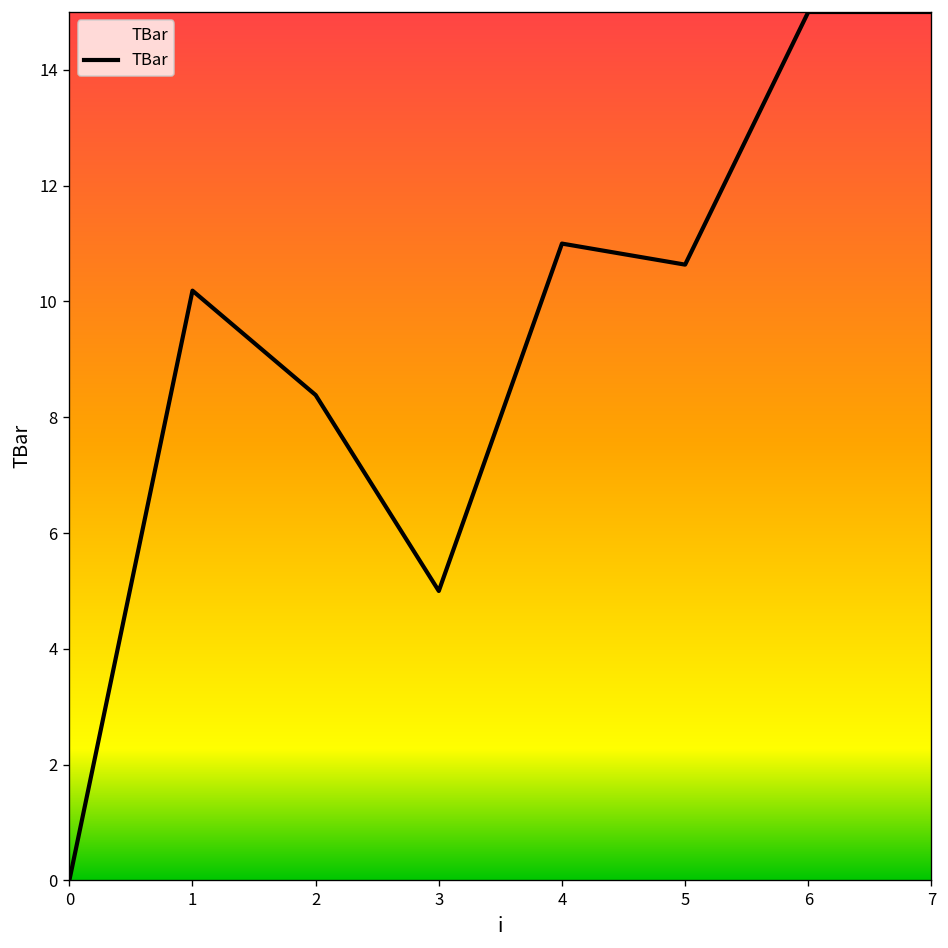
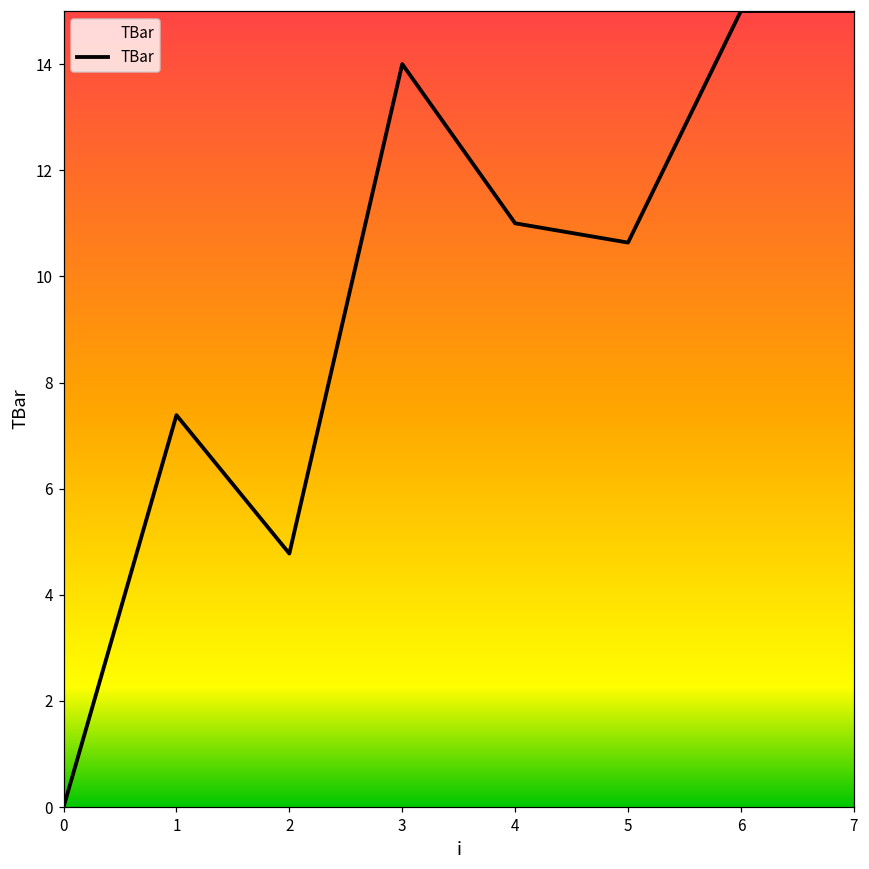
  {
    "0": 0.0,
-   "1": 10.2,
-   "2": 8.4,
-   "3": 5,
+   "1": 7.4,
+   "2": 4.8,
+   "3": 14,
    "4": 11.0,
    "5": 10.6,
    "6": 15.0,
    "7": 15.0
  }
